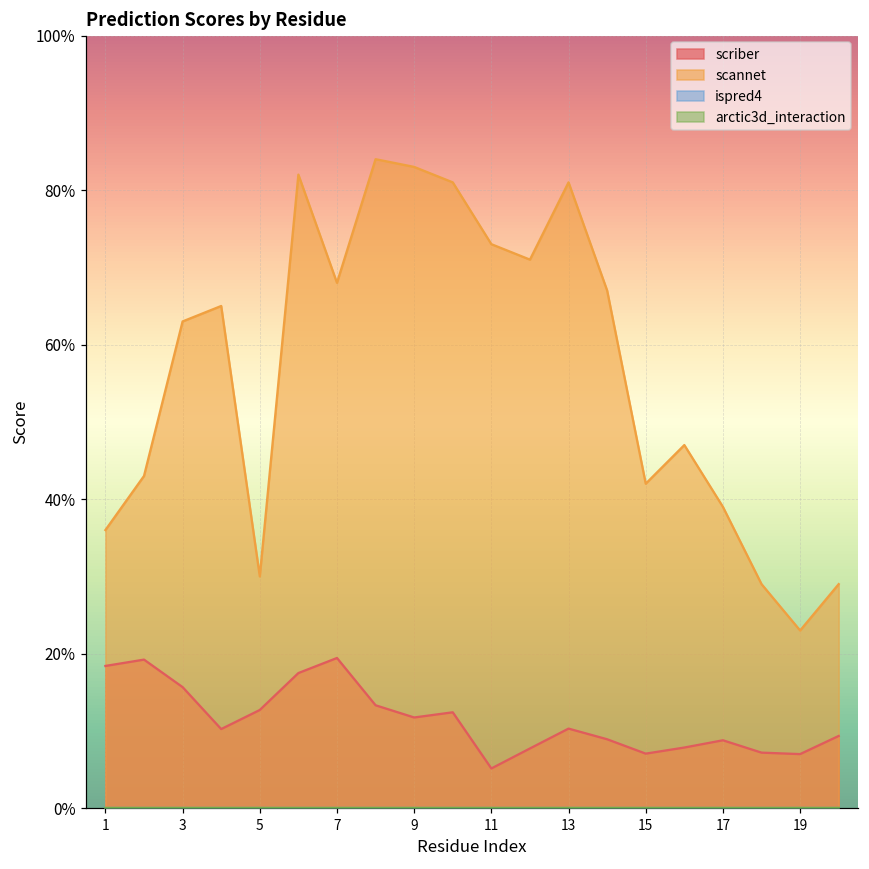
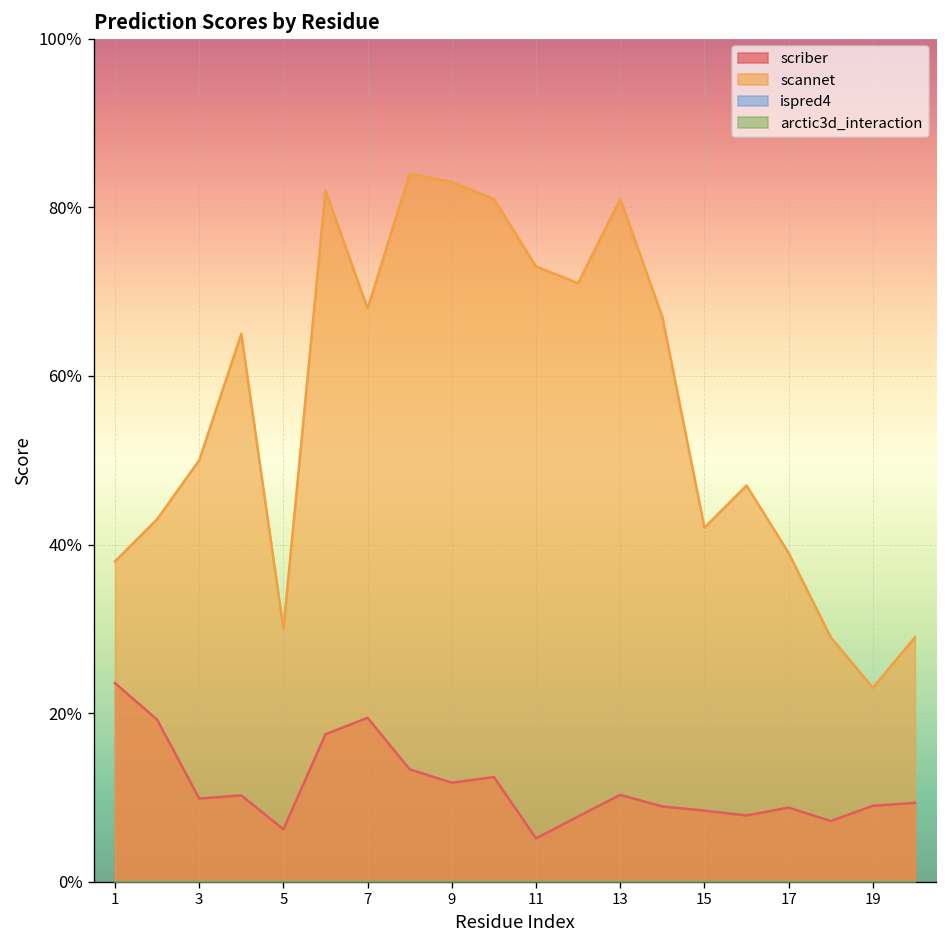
  {
    "scriber": {
-     "1": "18%",
-     "3": "16%",
-     "5": "13%",
+     "1": "24%",
+     "3": "10%",
+     "5": "6%",
      "7": "19%",
      "9": "12%",
      "11": "5%",
      "13": "10%",
-     "15": "7%",
+     "15": "8%",
      "17": "9%",
-     "19": "7%"
+     "19": "9%"
    },
    "scannet": {
-     "1": "36%",
-     "3": "63%",
+     "1": "38%",
+     "3": "50%",
      "5": "30%",
      "7": "68%",
      "9": "83%",
      "11": "73%",
      "13": "81%",
      "15": "42%",
      "17": "39%",
      "19": "23%"
    },
    "arctic3d_interaction": {
      "1": "0%",
      "3": "0%",
      "5": "0%",
      "7": "0%",
      "9": "0%",
      "11": "0%",
      "13": "0%",
      "15": "0%",
      "17": "0%",
      "19": "0%"
    }
  }
